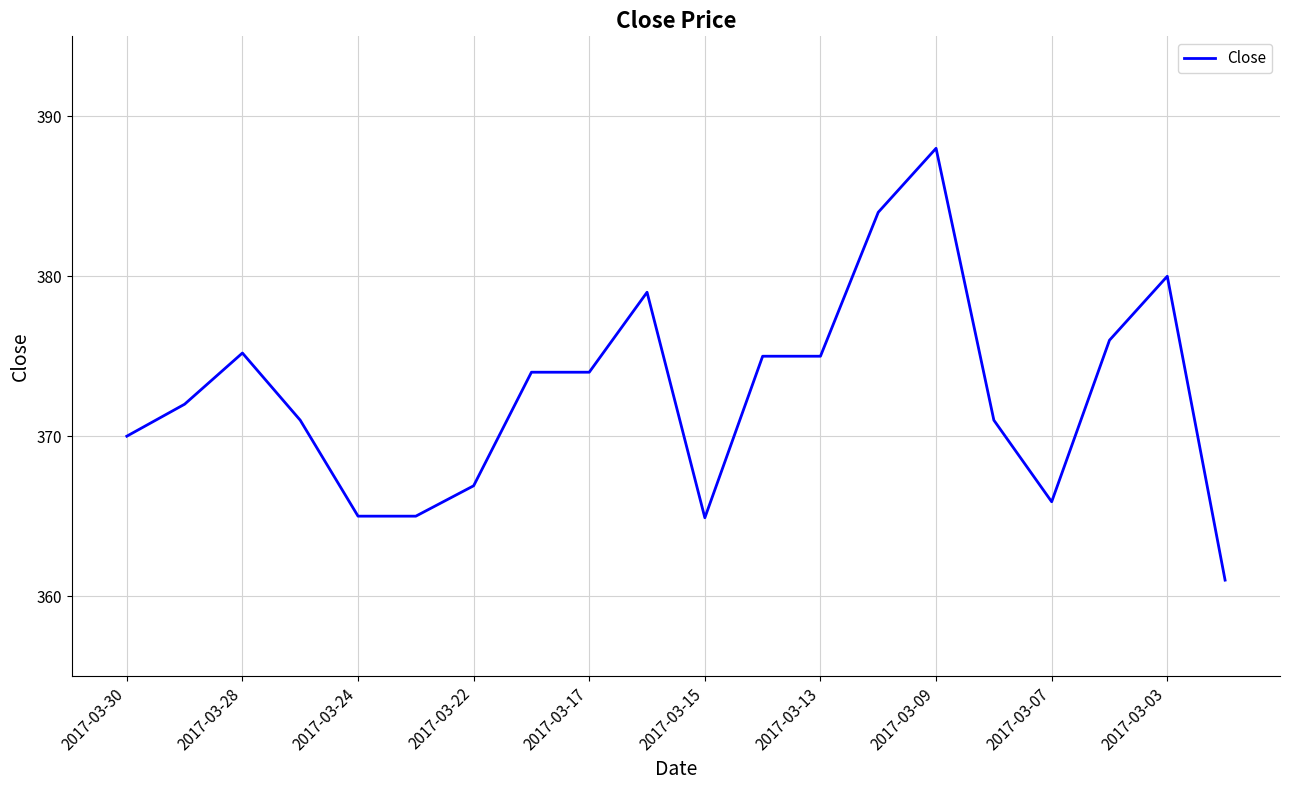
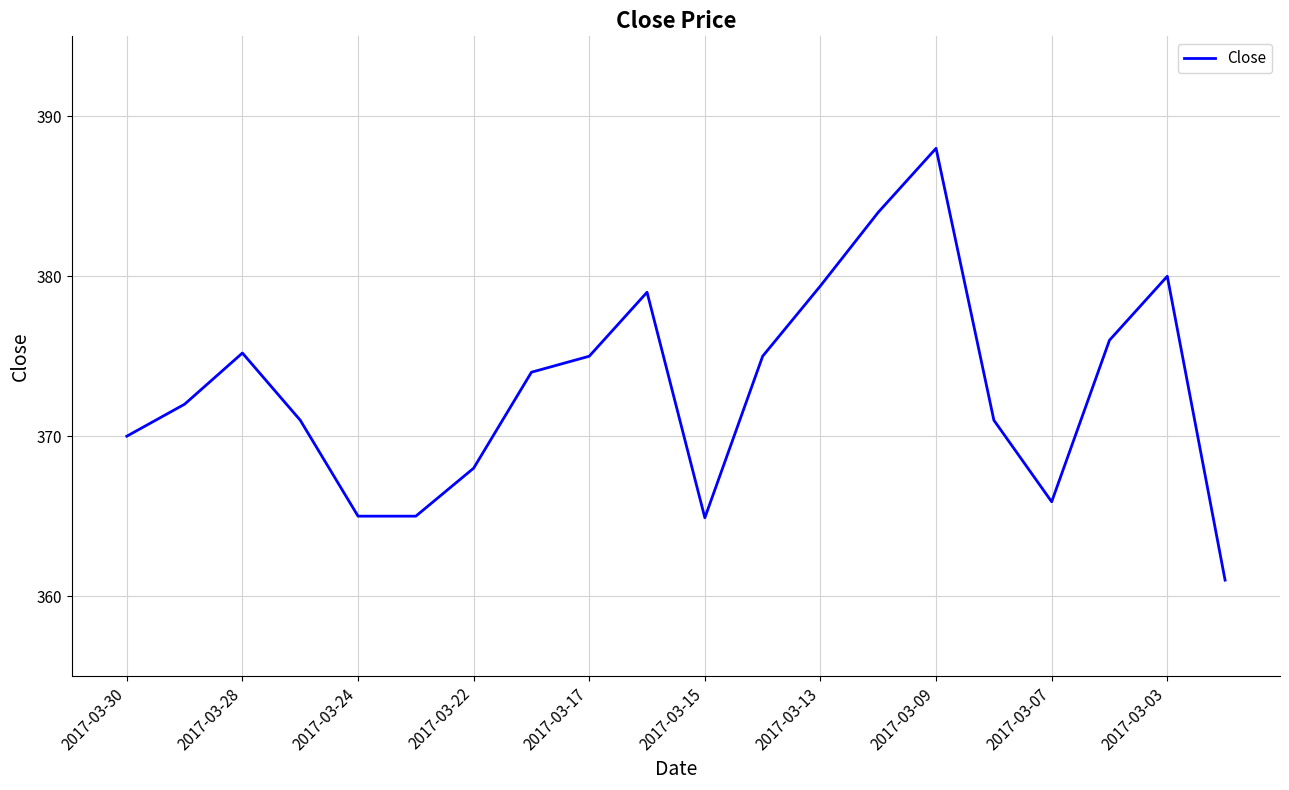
  {
    "2017-03-30": 370.0,
    "2017-03-28": 375.2,
    "2017-03-24": 365.0,
-   "2017-03-22": 366.9,
-   "2017-03-17": 374,
+   "2017-03-22": 368.0,
+   "2017-03-17": 375,
    "2017-03-15": 364.9,
-   "2017-03-13": 375.0,
+   "2017-03-13": 379.4,
    "2017-03-09": 388.0,
    "2017-03-07": 365.9,
    "2017-03-03": 380.0
  }
